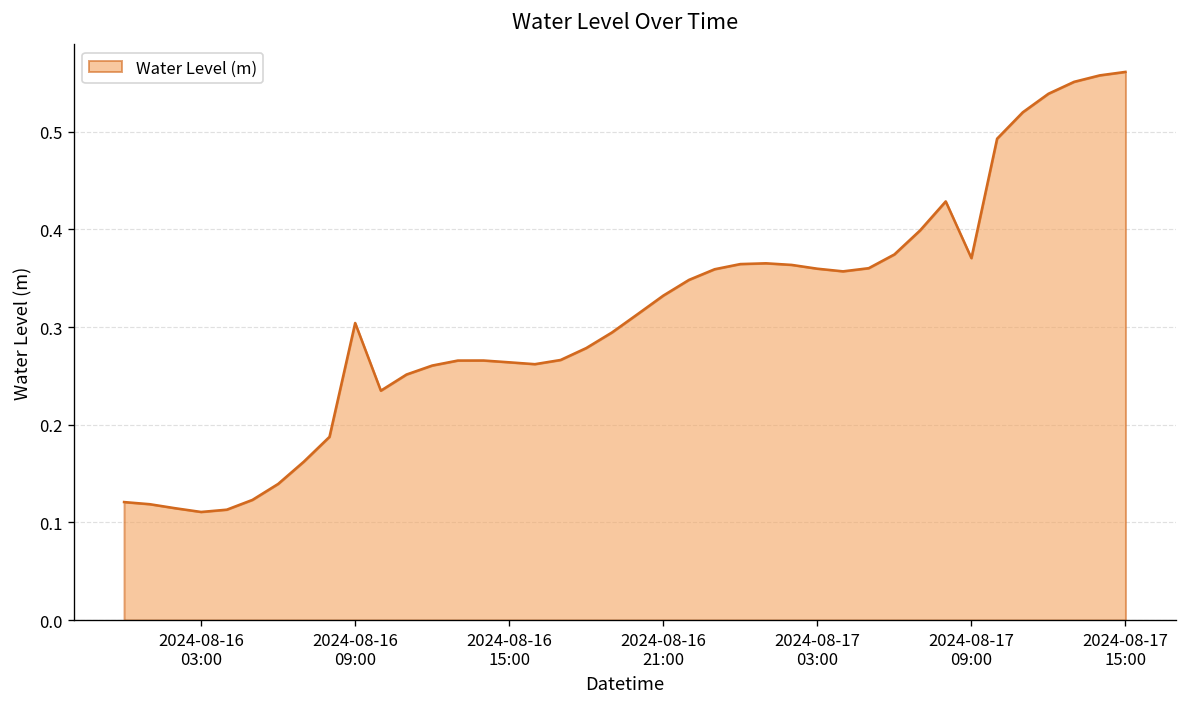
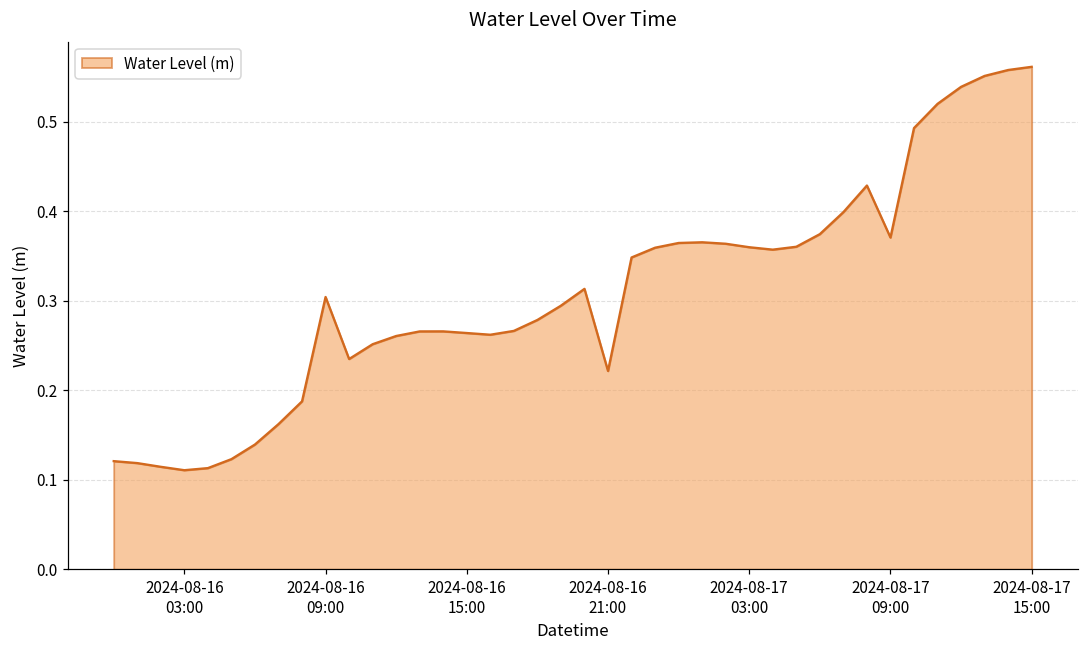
  {
    "2024-08-16 03:00": 0.11,
    "2024-08-16 09:00": 0.30,
    "2024-08-16 15:00": 0.26,
-   "2024-08-16 21:00": 0.33,
+   "2024-08-16 21:00": 0.22,
    "2024-08-17 03:00": 0.36,
    "2024-08-17 09:00": 0.37,
    "2024-08-17 15:00": 0.56
  }
